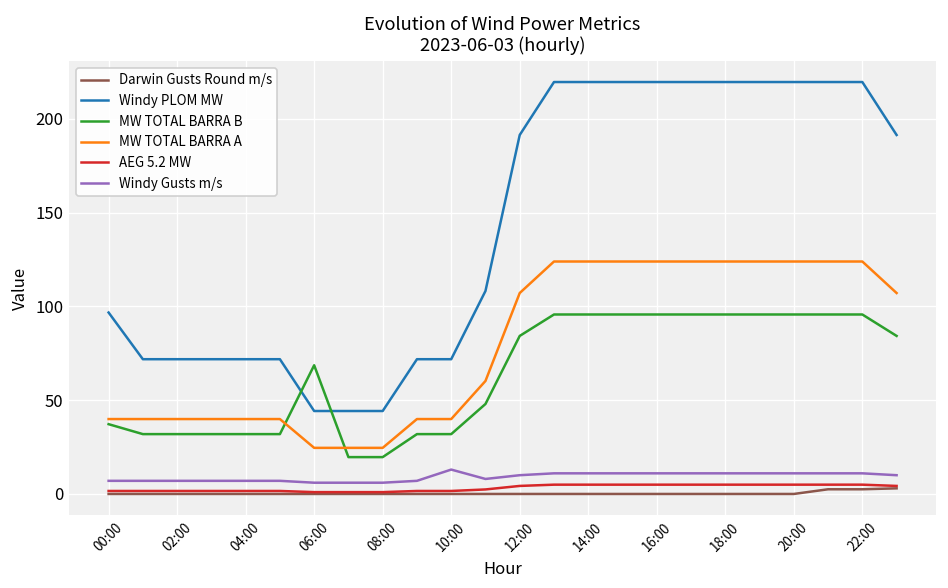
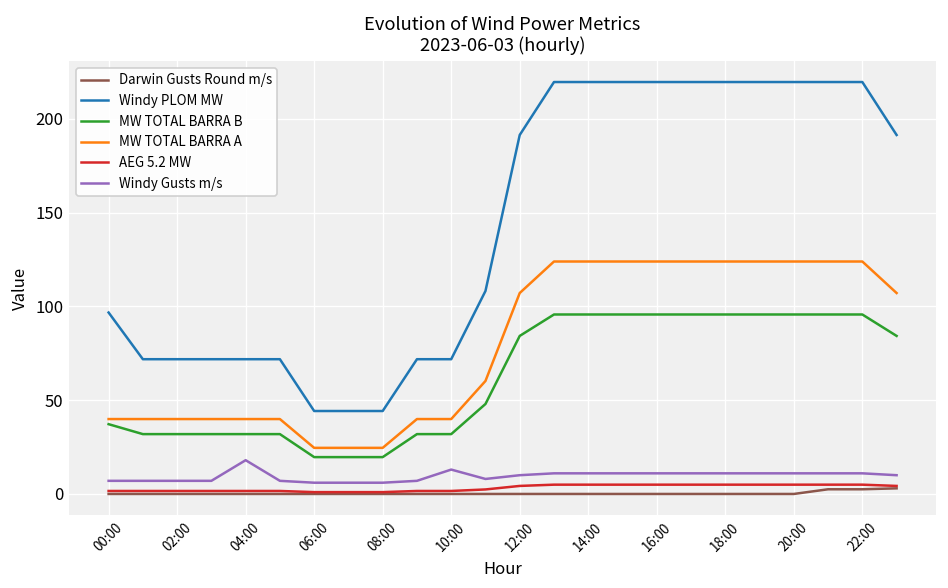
  {
    "Darwin Gusts Round m/s": {
      "12:00": 0,
      "14:00": 0,
      "16:00": 0,
      "18:00": 0,
      "20:00": 0,
      "22:00": 3
    },
    "Windy PLOM MW": {
      "00:00": 97,
      "02:00": 72,
      "04:00": 72,
      "06:00": 44,
      "08:00": 44,
      "10:00": 72,
      "12:00": 191,
      "14:00": 220,
      "16:00": 220,
      "18:00": 220,
      "20:00": 220,
      "22:00": 220
    },
    "MW TOTAL BARRA B": {
      "00:00": 37,
      "02:00": 32,
      "04:00": 32,
-     "06:00": 69,
+     "06:00": 20,
      "08:00": 20,
      "10:00": 32,
      "12:00": 84,
      "14:00": 96,
      "16:00": 96,
      "18:00": 96,
      "20:00": 96,
      "22:00": 96
    },
    "MW TOTAL BARRA A": {
      "00:00": 40,
      "02:00": 40,
      "04:00": 40,
      "06:00": 25,
      "08:00": 25,
      "10:00": 40,
      "12:00": 107,
      "14:00": 124,
      "16:00": 124,
      "18:00": 124,
      "20:00": 124,
      "22:00": 124
    },
    "AEG 5.2 MW": {
      "12:00": 4,
      "14:00": 5,
      "16:00": 5,
      "18:00": 5,
      "20:00": 5,
      "22:00": 5
    },
    "Windy Gusts m/s": {
      "00:00": 7,
      "02:00": 7,
-     "04:00": 7,
+     "04:00": 18,
      "06:00": 6,
      "08:00": 6,
      "10:00": 13,
      "12:00": 10,
      "14:00": 11,
      "16:00": 11,
      "18:00": 11,
      "20:00": 11,
      "22:00": 11
    }
  }
